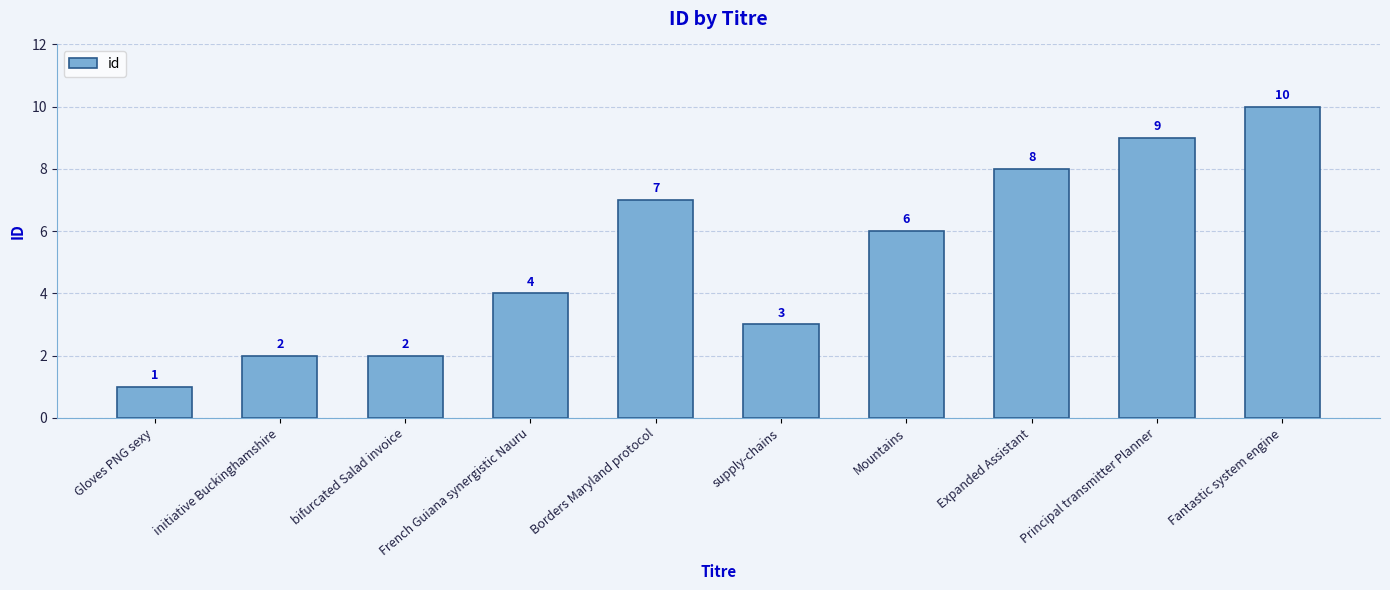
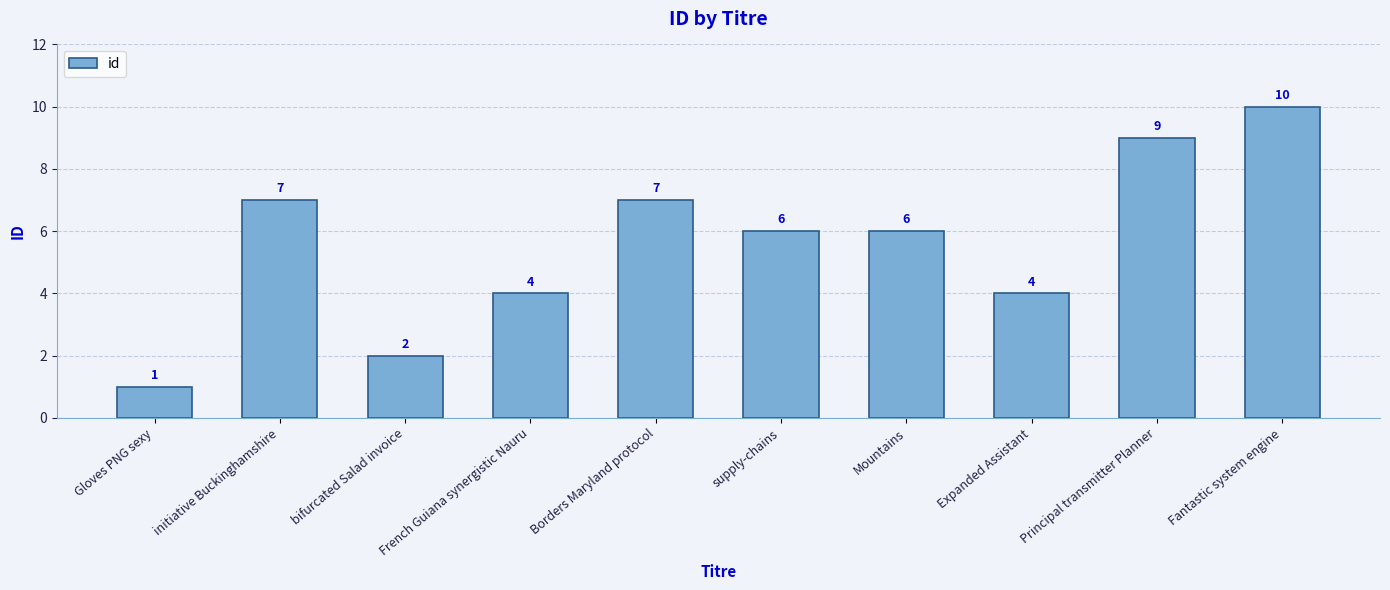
  {
    "Gloves PNG sexy": 1,
-   "initiative Buckinghamshire": 2,
+   "initiative Buckinghamshire": 7,
    "bifurcated Salad invoice": 2,
    "French Guiana synergistic Nauru": 4,
    "Borders Maryland protocol": 7,
-   "supply-chains": 3,
+   "supply-chains": 6,
    "Mountains": 6,
-   "Expanded Assistant": 8,
+   "Expanded Assistant": 4,
    "Principal transmitter Planner": 9,
    "Fantastic system engine": 10
  }
